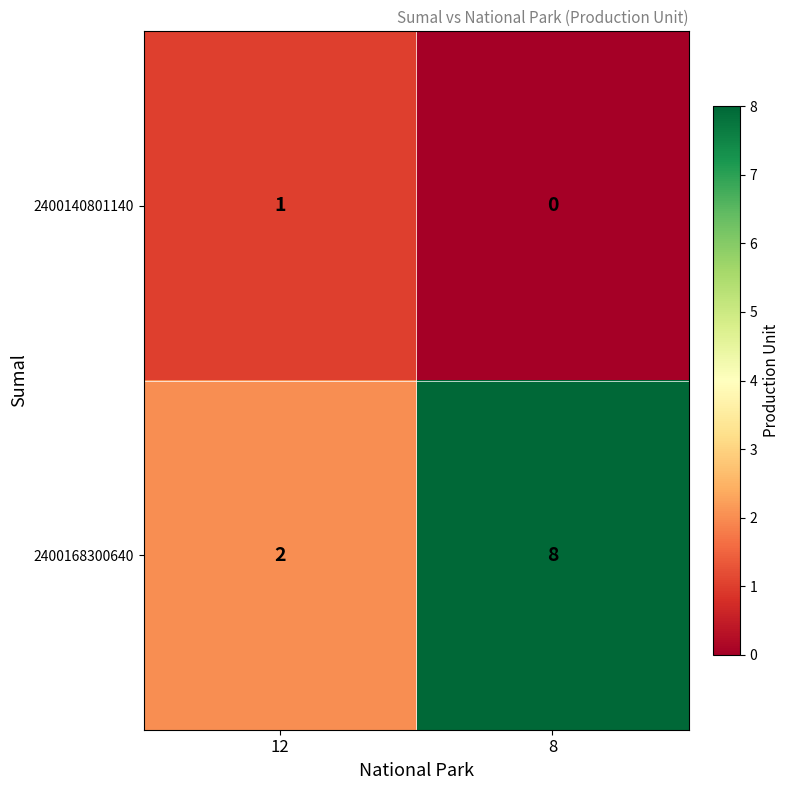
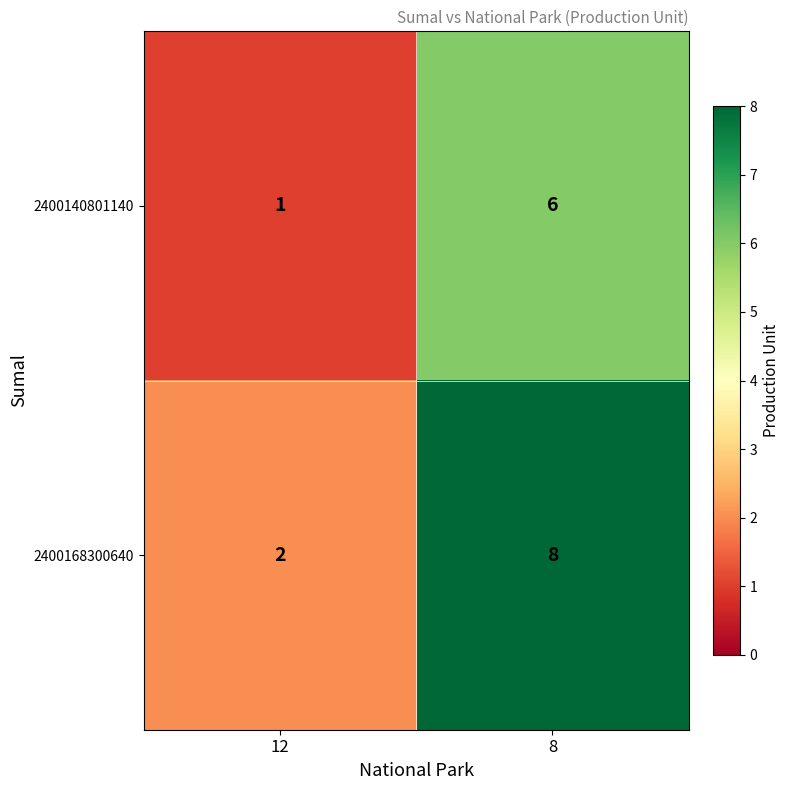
  {
    "2400140801140": {
      "12": 1,
-     "8": 0
+     "8": 6
    },
    "2400168300640": {
      "12": 2,
      "8": 8
    }
  }
